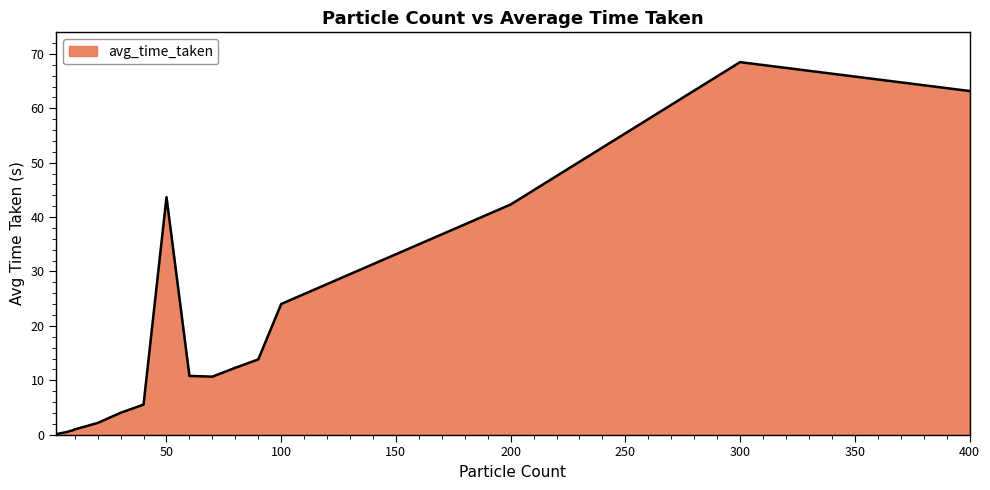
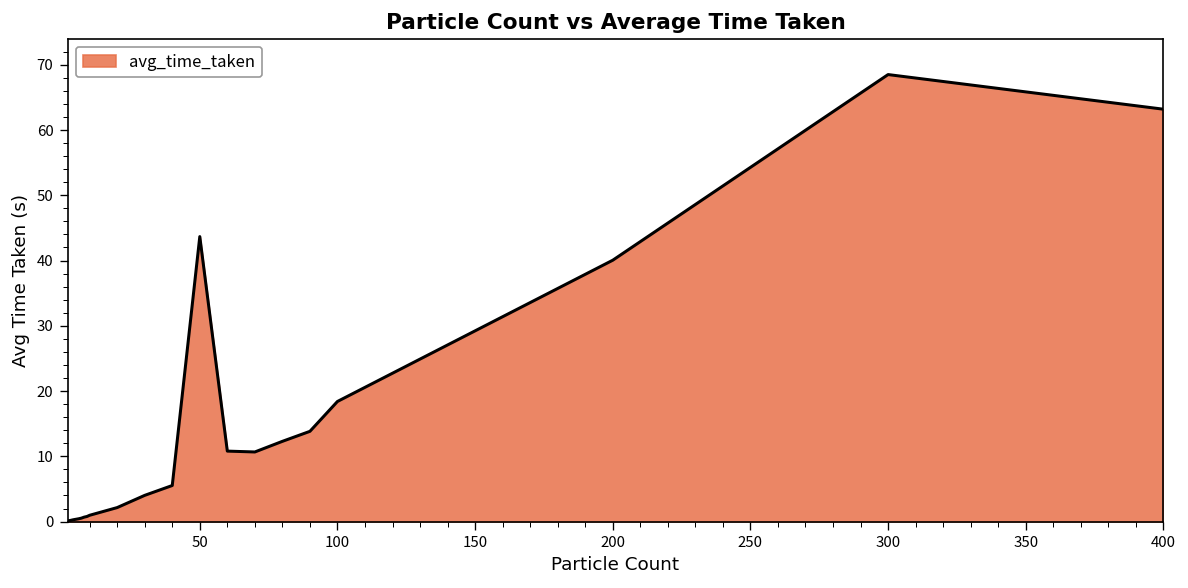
  {
    "50": 44,
-   "100": 24,
-   "200": 42,
+   "100": 18,
+   "200": 40,
    "300": 68,
    "400": 63
  }
